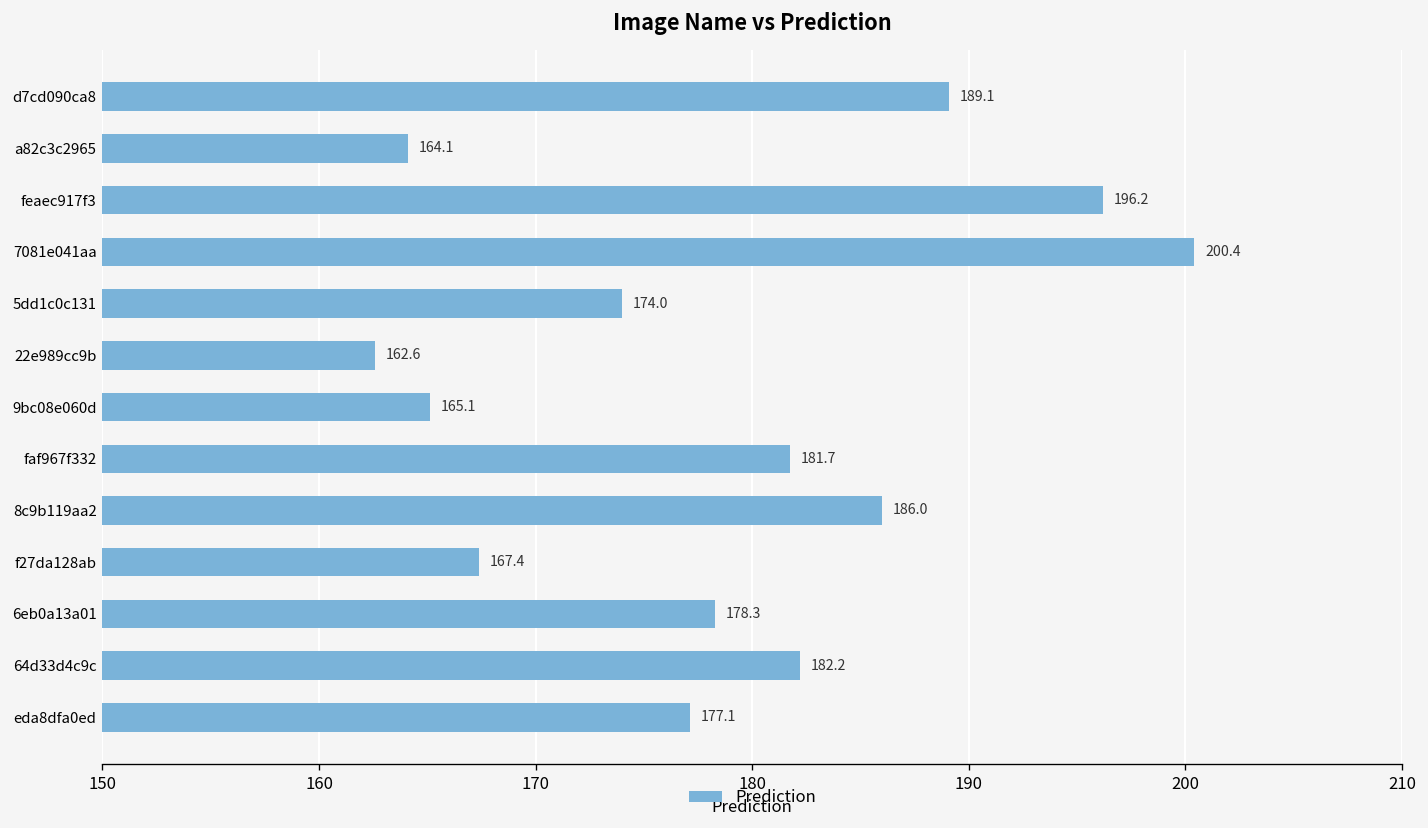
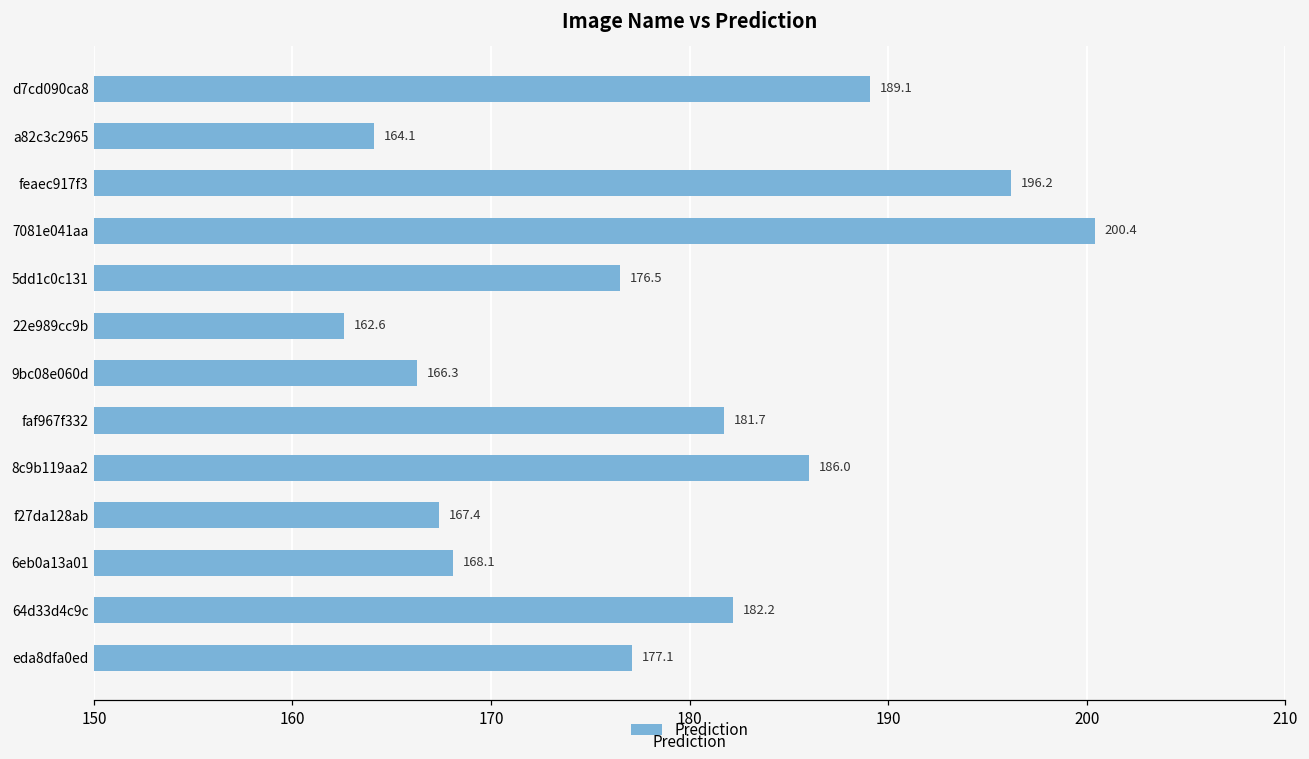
  {
    "d7cd090ca8": 189.1,
    "a82c3c2965": 164.1,
    "feaec917f3": 196.2,
    "7081e041aa": 200.4,
-   "5dd1c0c131": 174.0,
+   "5dd1c0c131": 176.5,
    "22e989cc9b": 162.6,
-   "9bc08e060d": 165.1,
+   "9bc08e060d": 166.3,
    "faf967f332": 181.7,
    "8c9b119aa2": 186.0,
    "f27da128ab": 167.4,
-   "6eb0a13a01": 178.3,
+   "6eb0a13a01": 168.1,
    "64d33d4c9c": 182.2,
    "eda8dfa0ed": 177.1
  }
